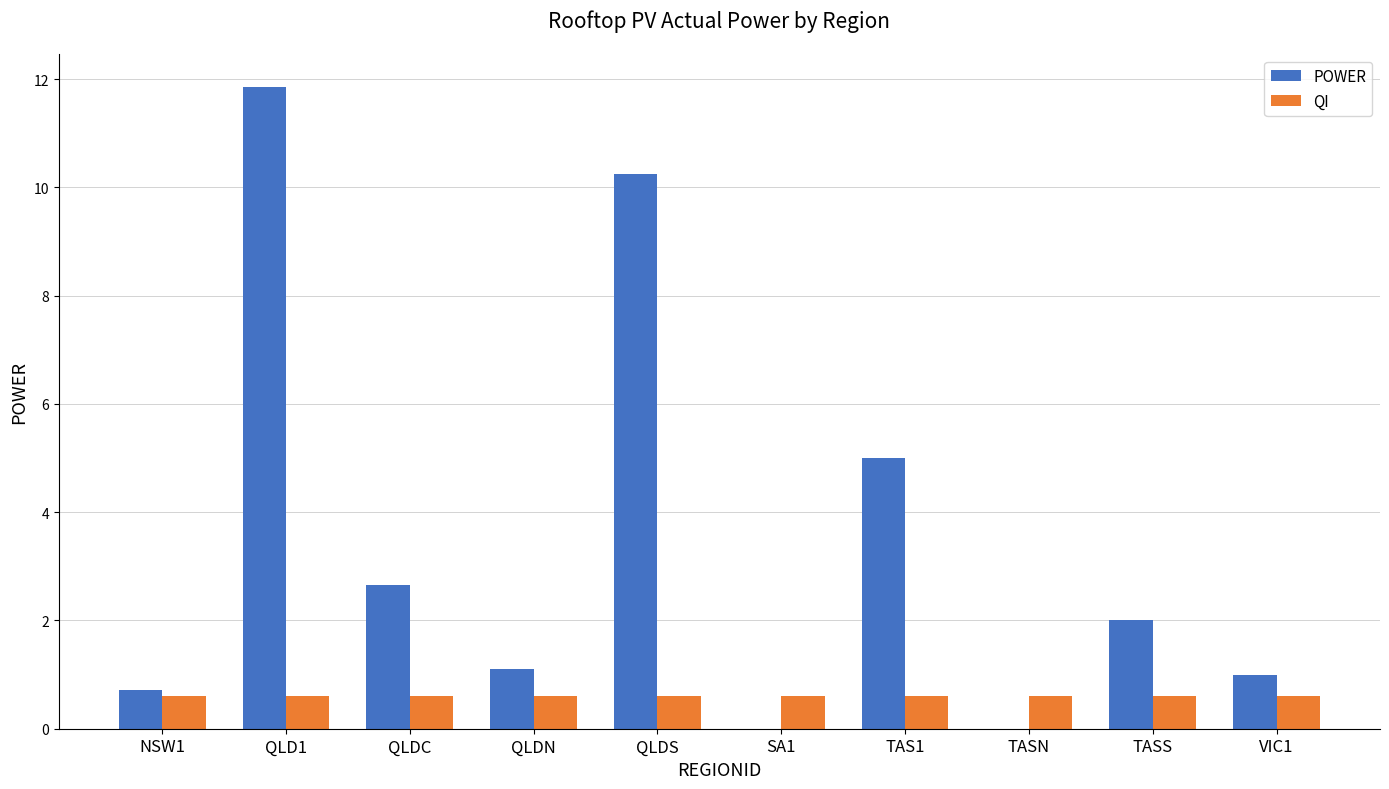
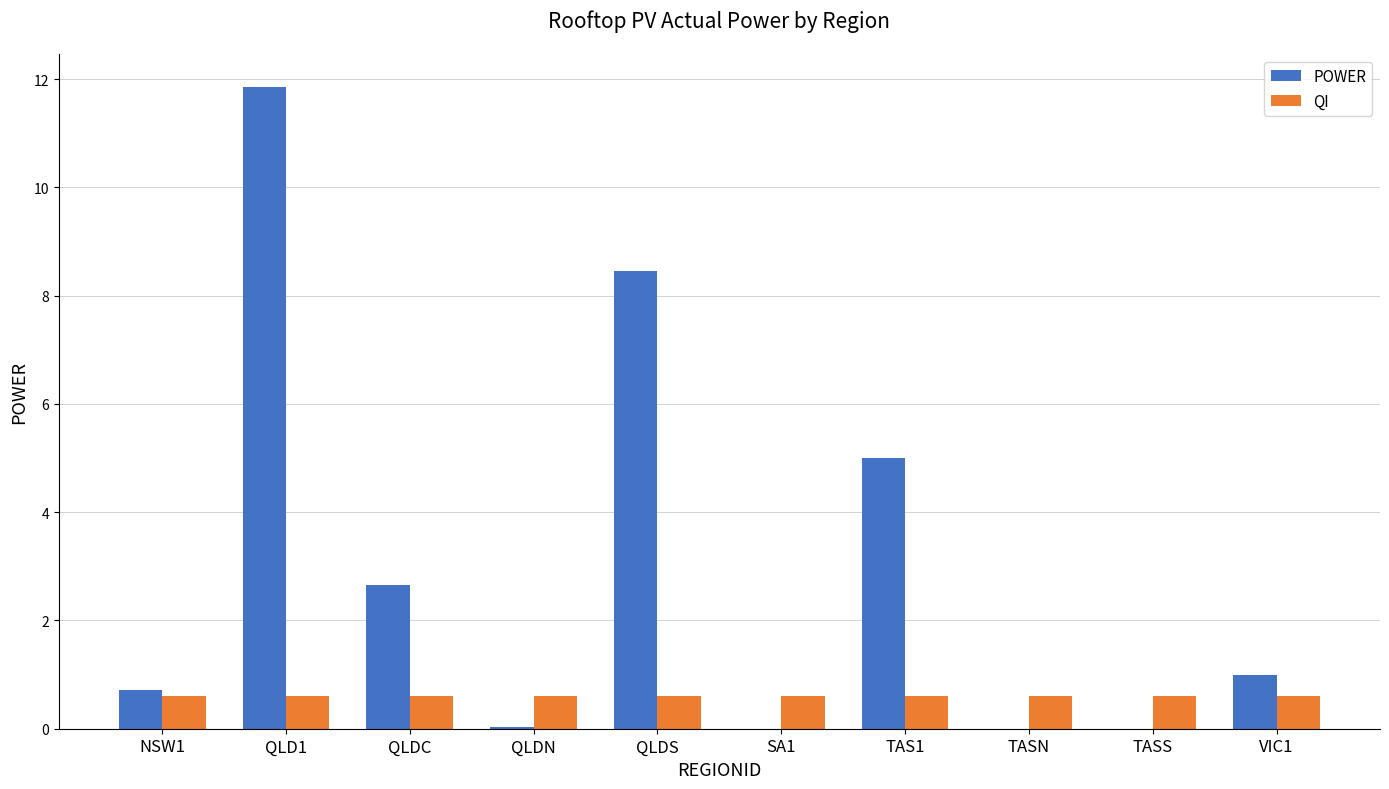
  {
    "POWER": {
      "NSW1": 0.7,
      "QLD1": 11.9,
      "QLDC": 2.7,
-     "QLDN": 1.1,
-     "QLDS": 10.2,
+     "QLDN": 0.0,
+     "QLDS": 8.4,
      "SA1": 0.0,
      "TAS1": 5.0,
      "TASN": 0.0,
-     "TASS": 2,
+     "TASS": 0,
      "VIC1": 1.0
    },
    "QI": {
      "NSW1": 0.6,
      "QLD1": 0.6,
      "QLDC": 0.6,
      "QLDN": 0.6,
      "QLDS": 0.6,
      "SA1": 0.6,
      "TAS1": 0.6,
      "TASN": 0.6,
      "TASS": 0.6,
      "VIC1": 0.6
    }
  }
